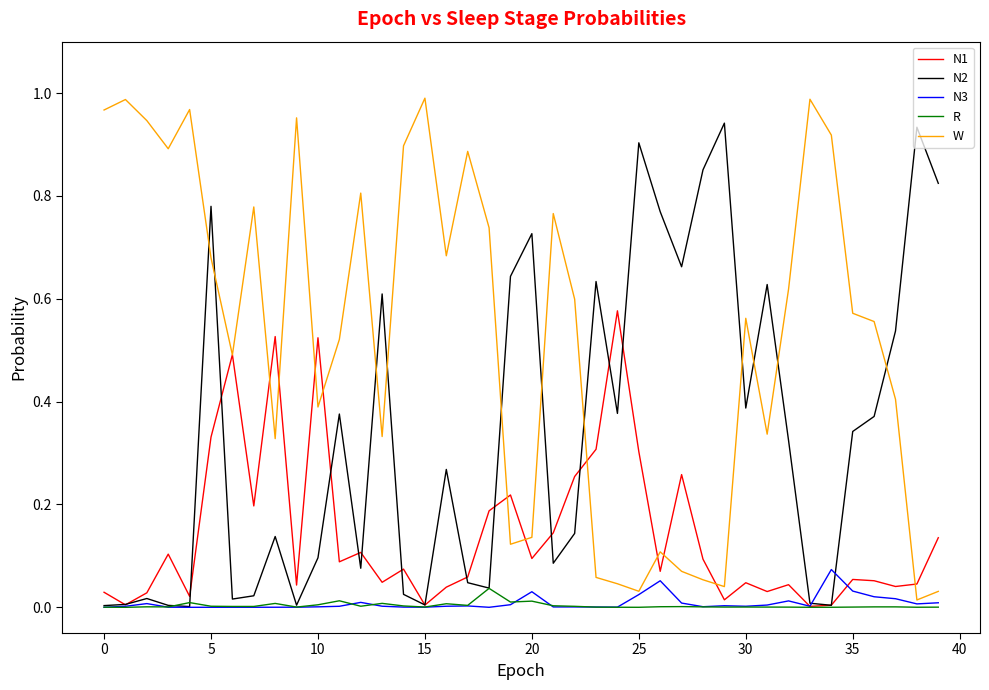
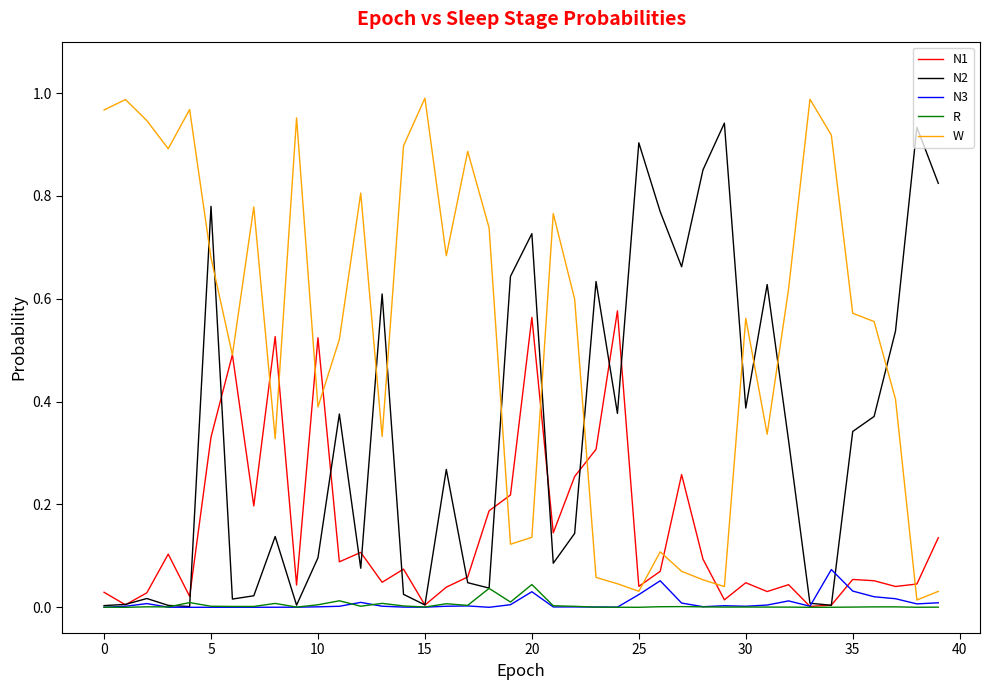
  {
    "N1": {
      "0": 0.03,
      "5": 0.33,
      "10": 0.52,
-     "20": 0.09,
-     "25": 0.30,
+     "20": 0.56,
+     "25": 0.04,
      "30": 0.05,
      "35": 0.05
    },
    "N2": {
      "5": 0.78,
      "10": 0.10,
      "20": 0.73,
      "25": 0.90,
      "30": 0.39,
      "35": 0.34
    },
    "N3": {
      "20": 0.03,
      "25": 0.02,
      "35": 0.03
    },
    "R": {
-     "20": 0.01,
+     "20": 0.04,
      "25": 0.00,
      "35": 0.00
    },
    "W": {
      "0": 0.97,
      "5": 0.68,
      "10": 0.39,
      "15": 0.99,
      "20": 0.14,
      "25": 0.03,
      "30": 0.56,
      "35": 0.57
    }
  }
